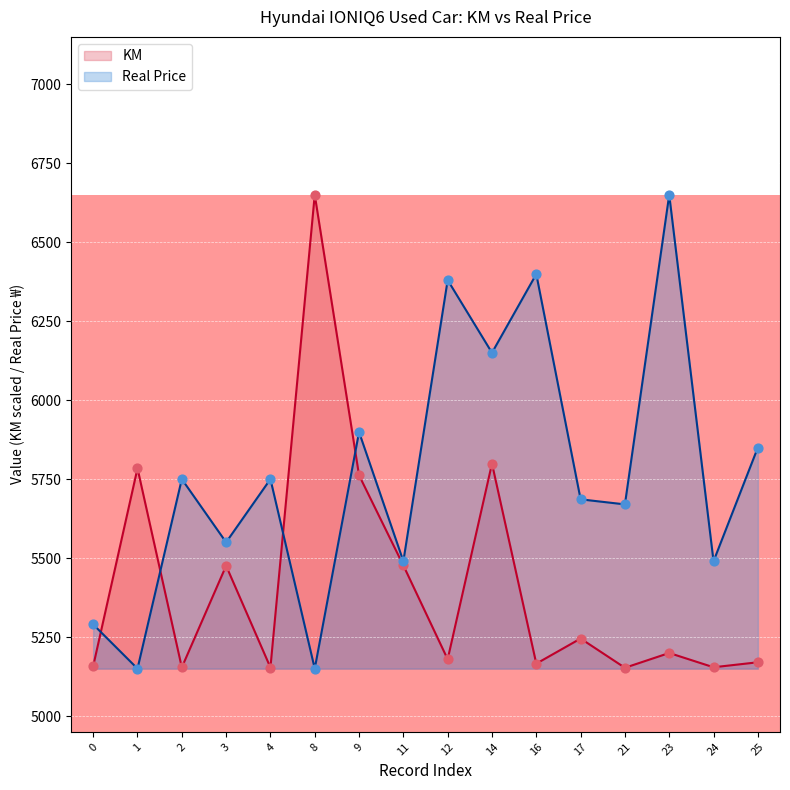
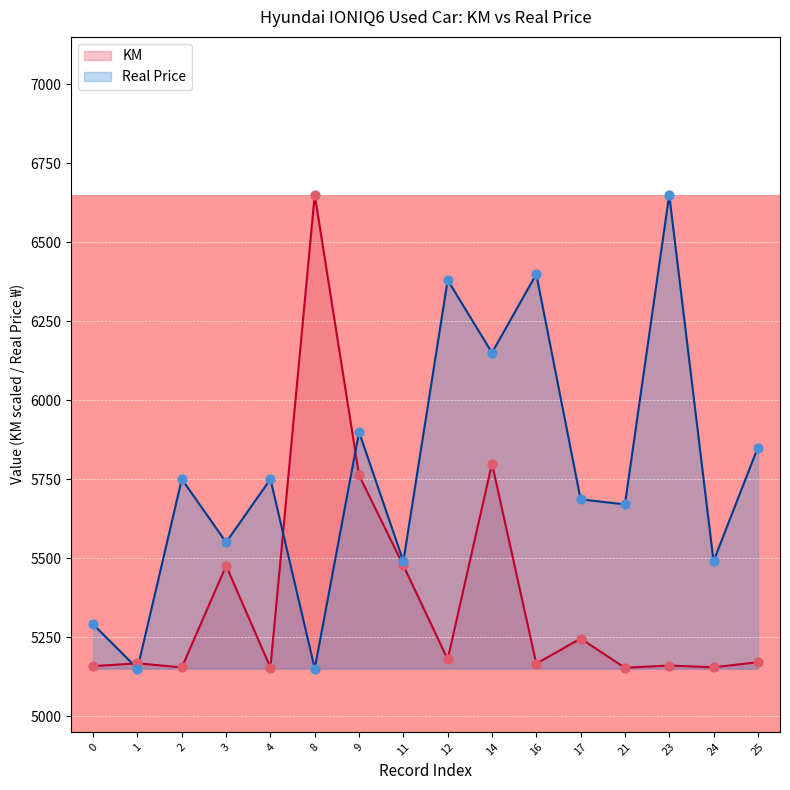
  {
    "KM": {
      "0": 5160,
-     "1": 5780,
+     "1": 5170,
      "2": 5150,
      "3": 5480,
      "4": 5150,
      "8": 6650,
      "9": 5760,
      "11": 5480,
      "12": 5180,
      "14": 5800,
      "16": 5170,
      "17": 5250,
      "21": 5150,
-     "23": 5200,
+     "23": 5160,
      "24": 5150,
      "25": 5170
    },
    "Real Price": {
      "0": 5290,
      "1": 5150,
      "2": 5750,
      "3": 5550,
      "4": 5750,
      "8": 5150,
      "9": 5900,
      "11": 5490,
      "12": 6380,
      "14": 6150,
      "16": 6400,
      "17": 5690,
      "21": 5670,
      "23": 6650,
      "24": 5490,
      "25": 5850
    }
  }
